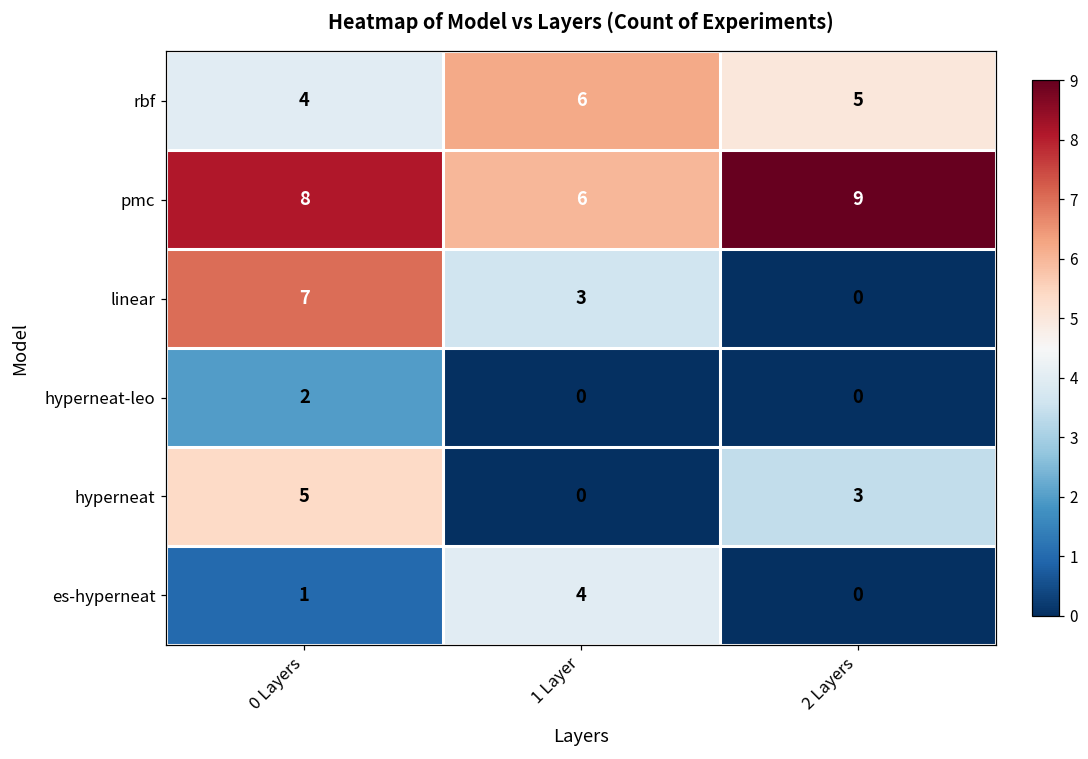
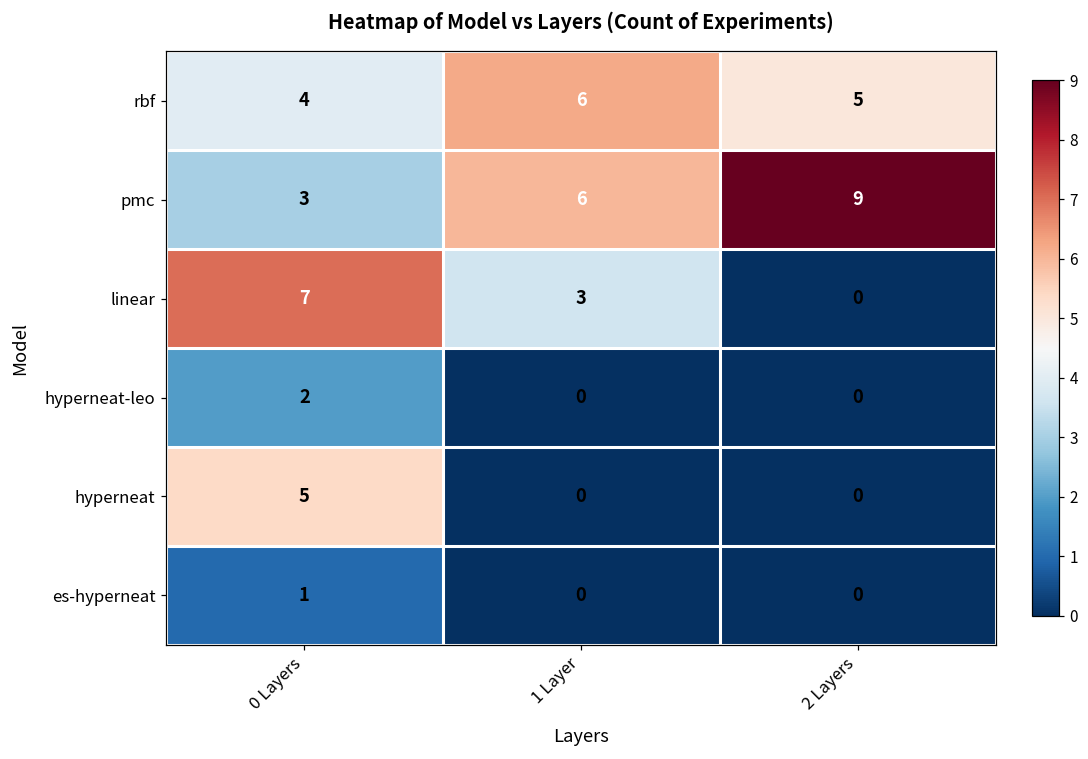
  {
    "rbf": {
      "0 Layers": 4,
      "1 Layer": 6,
      "2 Layers": 5
    },
    "pmc": {
-     "0 Layers": 8,
+     "0 Layers": 3,
      "1 Layer": 6,
      "2 Layers": 9
    },
    "linear": {
      "0 Layers": 7,
      "1 Layer": 3,
      "2 Layers": 0
    },
    "hyperneat-leo": {
      "0 Layers": 2,
      "1 Layer": 0,
      "2 Layers": 0
    },
    "hyperneat": {
      "0 Layers": 5,
      "1 Layer": 0,
-     "2 Layers": 3
+     "2 Layers": 0
    },
    "es-hyperneat": {
      "0 Layers": 1,
-     "1 Layer": 4,
+     "1 Layer": 0,
      "2 Layers": 0
    }
  }
